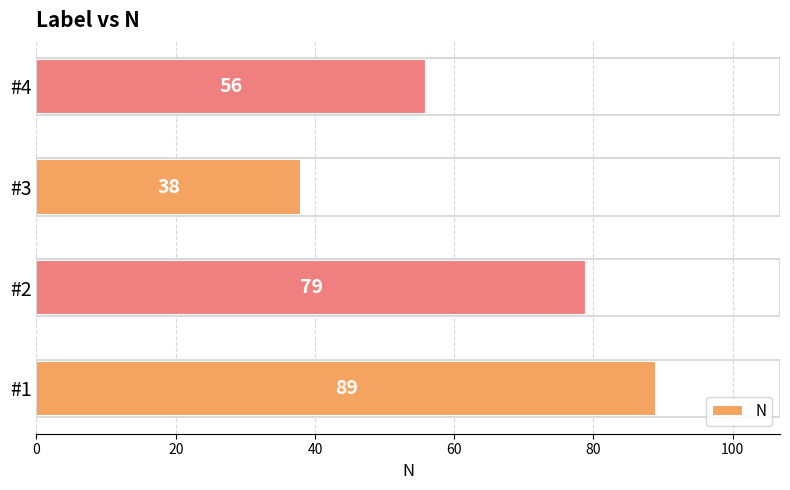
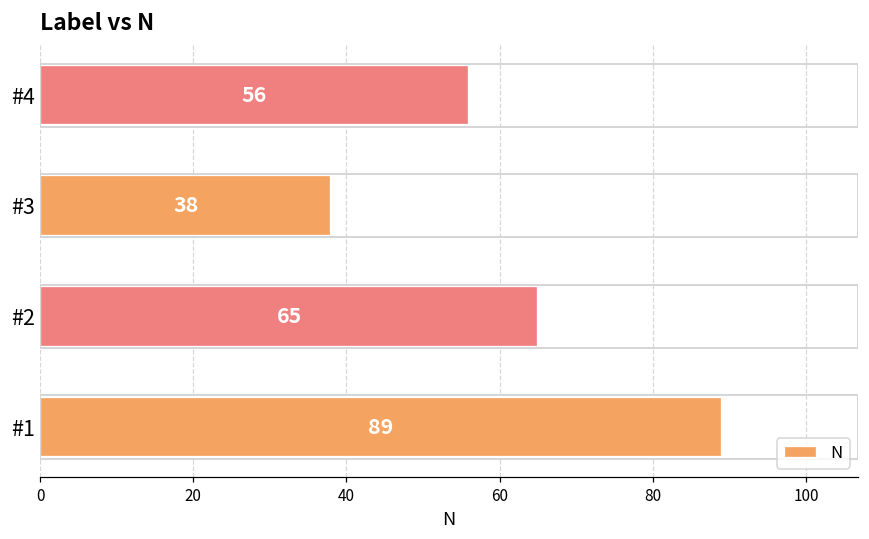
  {
    "#4": 56,
    "#3": 38,
-   "#2": 79,
+   "#2": 65,
    "#1": 89
  }
